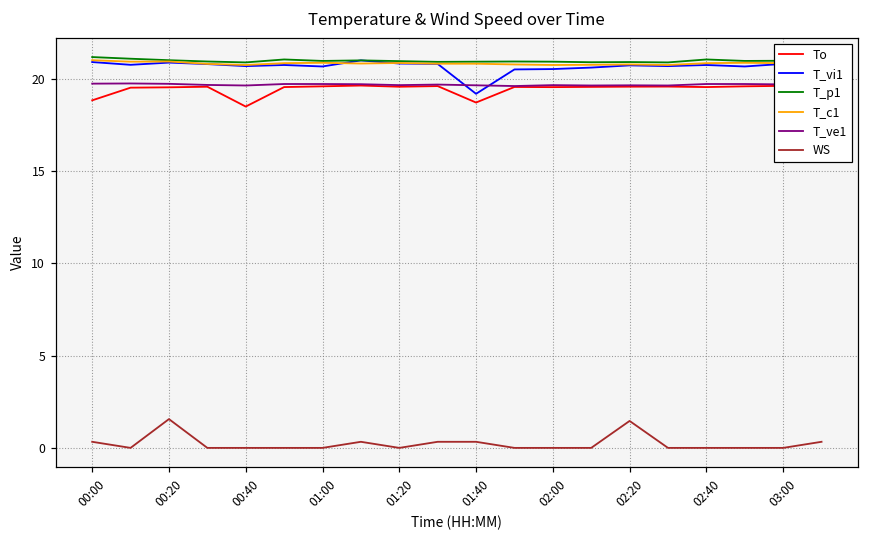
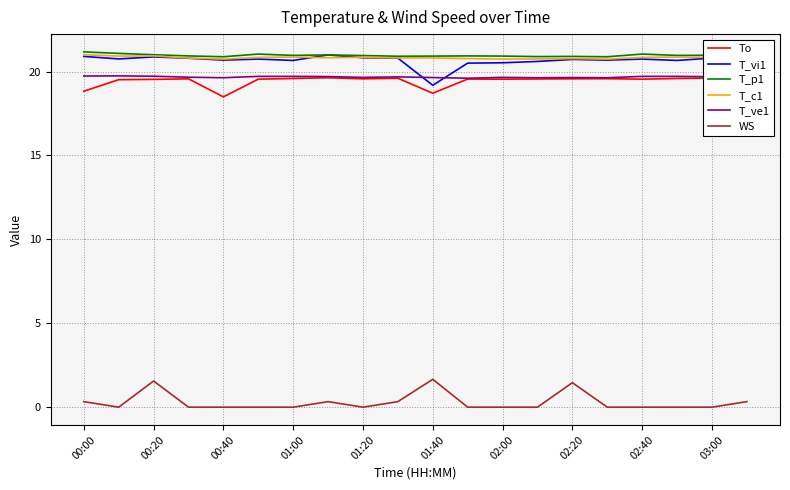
  {
    "To": {
      "00:00": 18.8,
      "00:20": 19.5,
      "00:40": 18.5,
      "01:40": 18.7,
      "02:40": 19.5
    },
    "T_vi1": {
      "01:00": 20.7,
      "01:40": 19.2,
      "02:00": 20.5
    },
    "T_p1": {
      "00:00": 21.2,
      "02:00": 20.9,
      "02:40": 21.0
    },
    "T_c1": {
      "02:00": 20.7
    },
    "T_ve1": {
      "00:00": 19.7,
      "00:20": 19.7,
      "00:40": 19.6,
      "01:40": 19.6,
      "02:40": 19.7
    },
    "WS": {
      "00:00": 0.3,
      "00:20": 1.6,
      "00:40": 0.0,
      "01:00": 0.0,
      "01:20": 0.0,
-     "01:40": 0.3,
+     "01:40": 1.7,
      "02:00": 0.0,
      "02:20": 1.5,
      "02:40": 0.0,
      "03:00": 0.0
    }
  }
